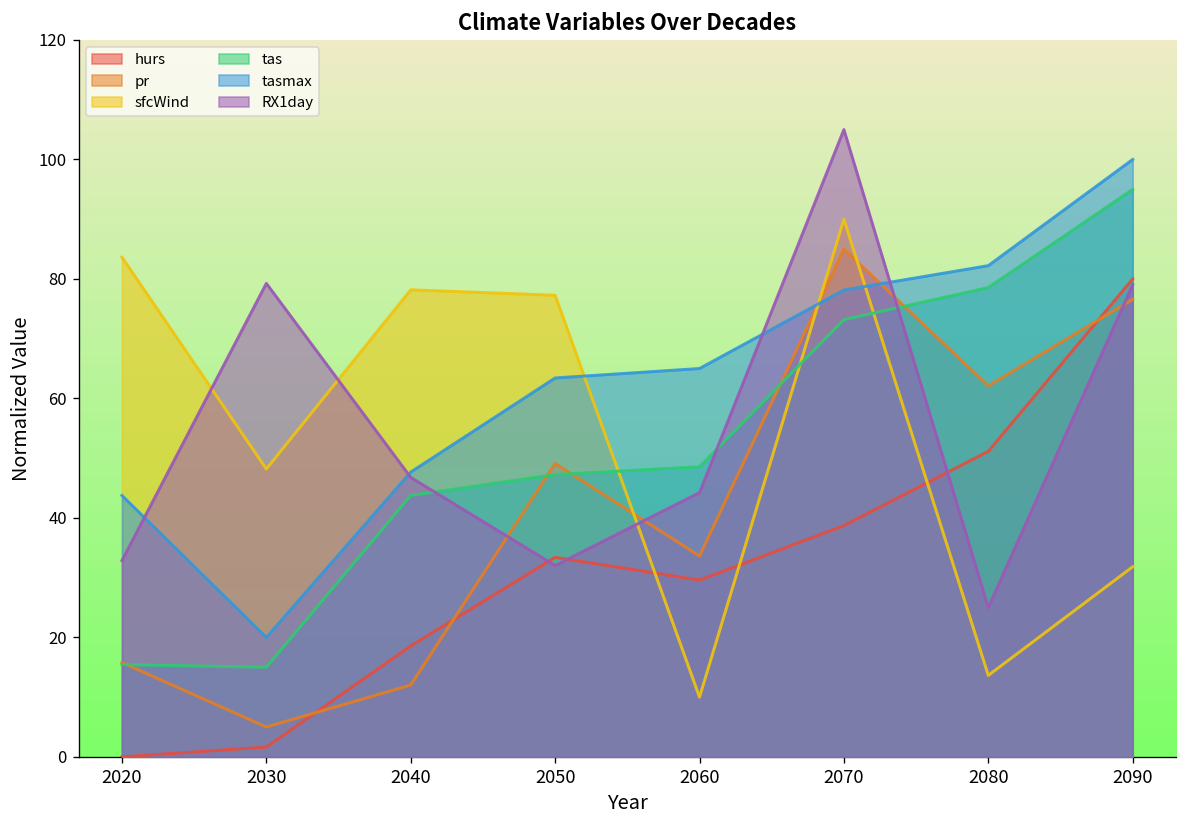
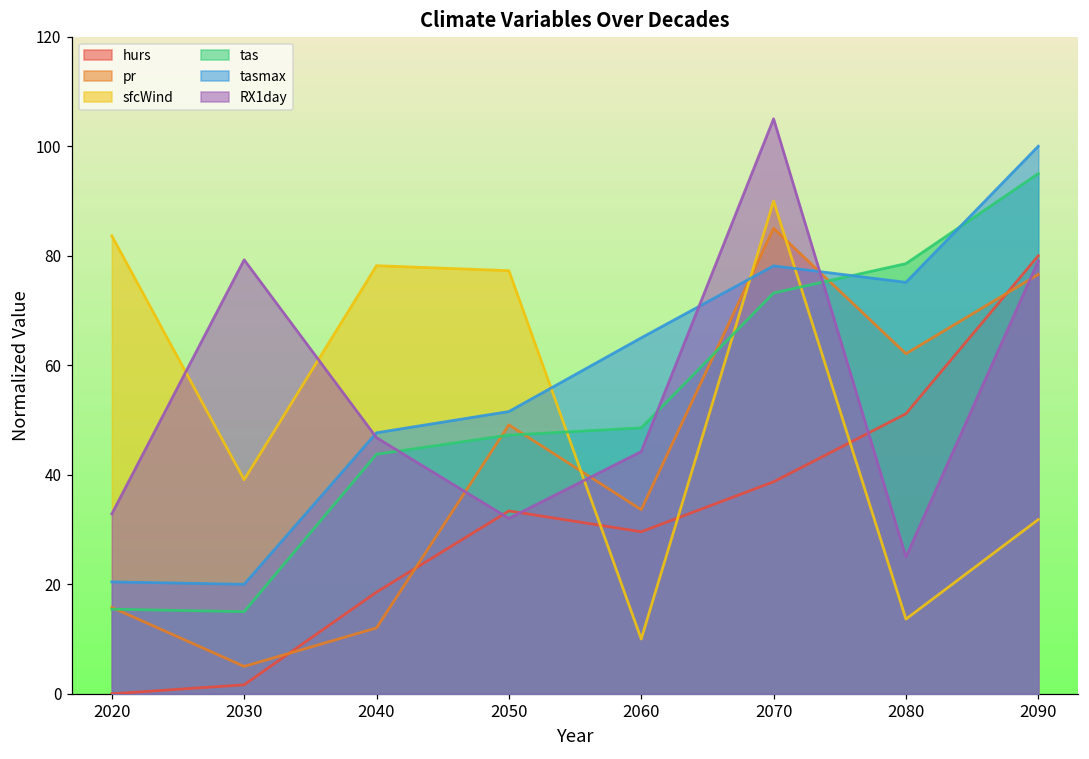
  {
    "sfcWind": {
      "2020": 84,
-     "2030": 48,
+     "2030": 39,
      "2040": 78,
      "2050": 77,
      "2060": 10,
      "2070": 90,
      "2080": 14,
      "2090": 32
    },
    "tas": {
      "2030": 15,
      "2040": 44,
      "2050": 47,
      "2060": 49,
      "2070": 73,
      "2080": 79,
      "2090": 95
    },
    "tasmax": {
-     "2020": 44,
+     "2020": 20,
      "2030": 20,
      "2040": 48,
-     "2050": 63,
+     "2050": 52,
      "2060": 65,
      "2070": 78,
-     "2080": 82,
+     "2080": 75,
      "2090": 100
    },
    "RX1day": {
      "2020": 33,
      "2030": 79,
      "2040": 47,
      "2050": 32,
      "2060": 44,
      "2070": 105,
      "2080": 25,
      "2090": 79
    }
  }
